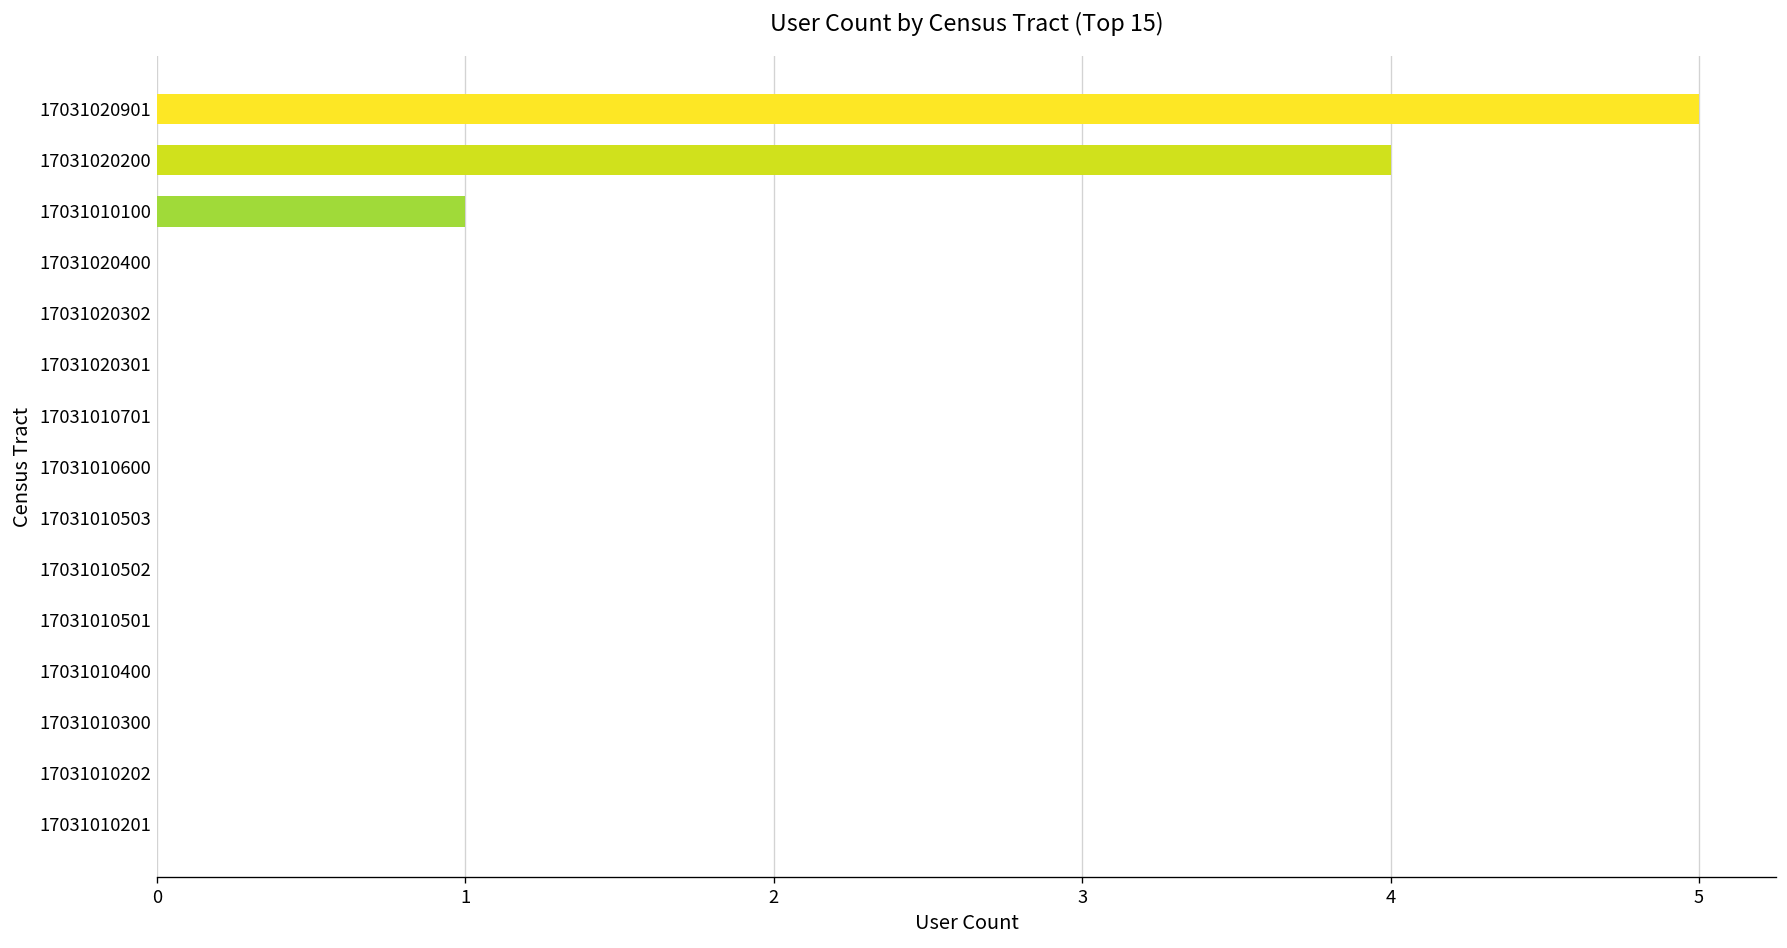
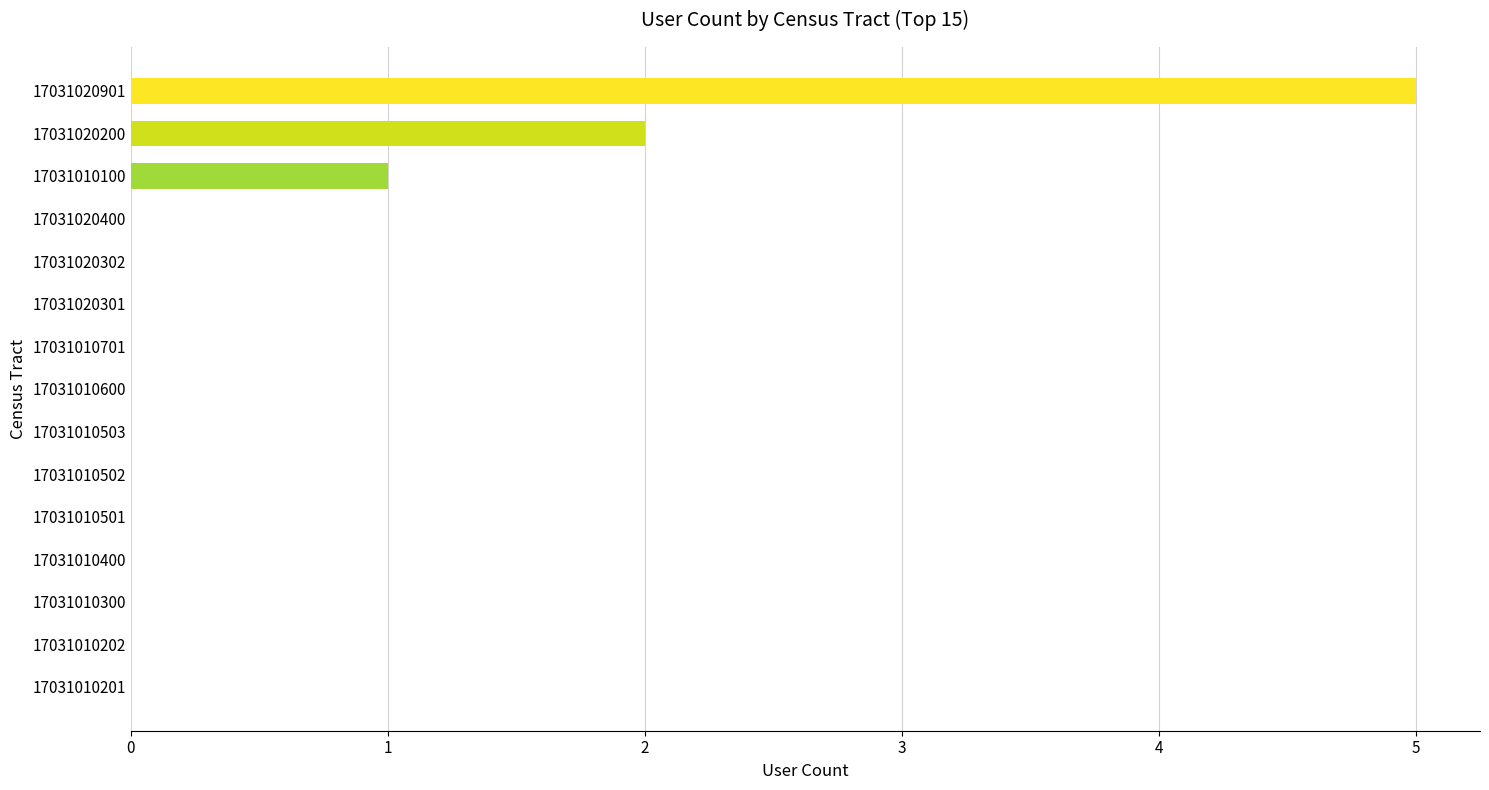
  {
    "17031020901": 5,
-   "17031020200": 4,
+   "17031020200": 2,
    "17031010100": 1,
    "17031020400": 0,
    "17031020302": 0,
    "17031020301": 0,
    "17031010701": 0,
    "17031010600": 0,
    "17031010503": 0,
    "17031010502": 0,
    "17031010501": 0,
    "17031010400": 0,
    "17031010300": 0,
    "17031010202": 0,
    "17031010201": 0
  }
